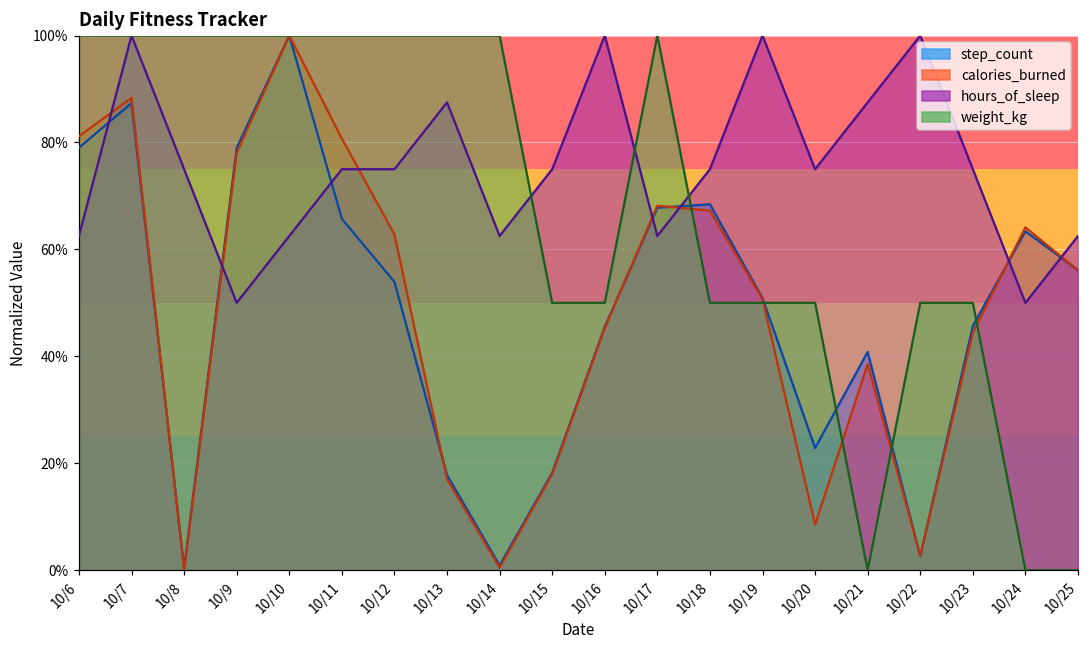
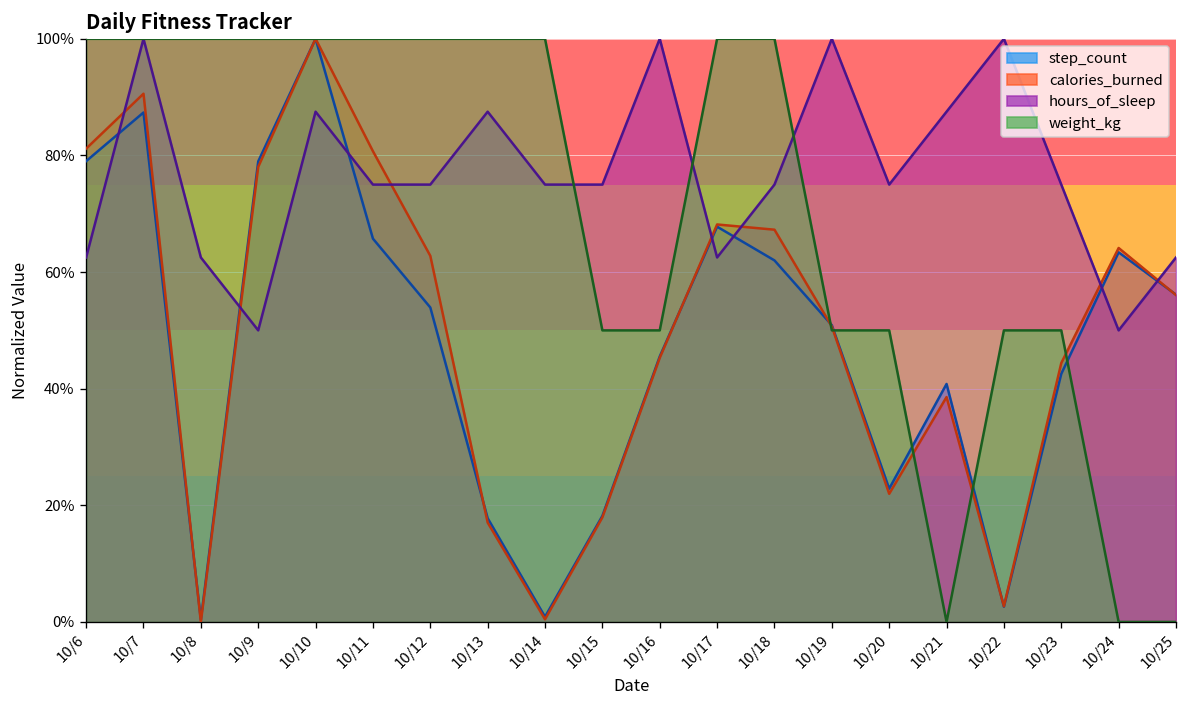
  {
    "step_count": {
      "10/6": "79%",
      "10/7": "87%",
      "10/9": "79%",
      "10/11": "66%",
      "10/12": "54%",
      "10/13": "18%",
-     "10/18": "68%",
+     "10/18": "62%",
      "10/20": "23%",
      "10/21": "41%",
-     "10/23": "46%",
+     "10/23": "43%",
      "10/24": "63%"
    },
    "calories_burned": {
      "10/6": "81%",
-     "10/7": "88%",
+     "10/7": "91%",
      "10/9": "78%",
      "10/11": "81%",
      "10/12": "63%",
      "10/13": "17%",
      "10/18": "67%",
-     "10/20": "9%",
+     "10/20": "22%",
      "10/21": "39%",
      "10/23": "44%",
      "10/24": "64%"
    },
    "hours_of_sleep": {
      "10/6": "63%",
-     "10/8": "75%",
+     "10/8": "63%",
      "10/9": "50%",
-     "10/10": "63%",
+     "10/10": "88%",
      "10/11": "75%",
      "10/12": "75%",
      "10/13": "88%",
-     "10/14": "63%",
+     "10/14": "75%",
      "10/15": "75%",
      "10/16": "100%",
      "10/17": "63%",
      "10/18": "75%",
      "10/19": "100%",
      "10/20": "75%",
      "10/21": "88%",
      "10/22": "100%",
      "10/23": "75%",
      "10/24": "50%",
      "10/25": "63%"
    },
    "weight_kg": {
      "10/6": "100%",
      "10/8": "100%",
      "10/9": "100%",
      "10/11": "100%",
      "10/12": "100%",
      "10/13": "100%",
      "10/14": "100%",
      "10/15": "50%",
      "10/16": "50%",
      "10/17": "100%",
-     "10/18": "50%",
+     "10/18": "100%",
      "10/19": "50%",
      "10/20": "50%",
      "10/21": "0%",
      "10/22": "50%",
      "10/23": "50%",
      "10/24": "0%",
      "10/25": "0%"
    }
  }
